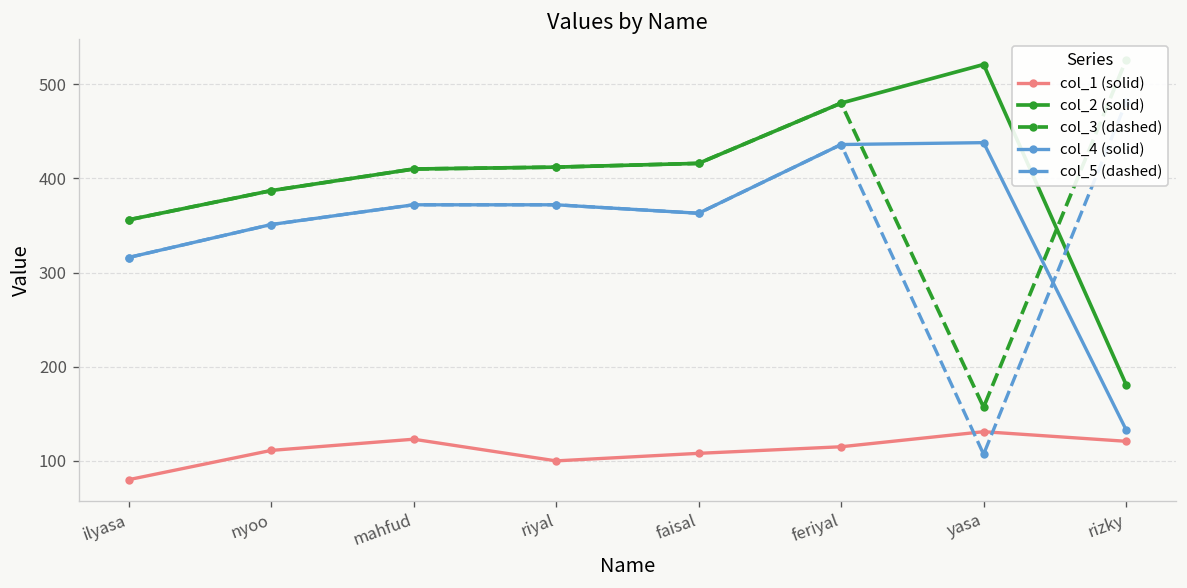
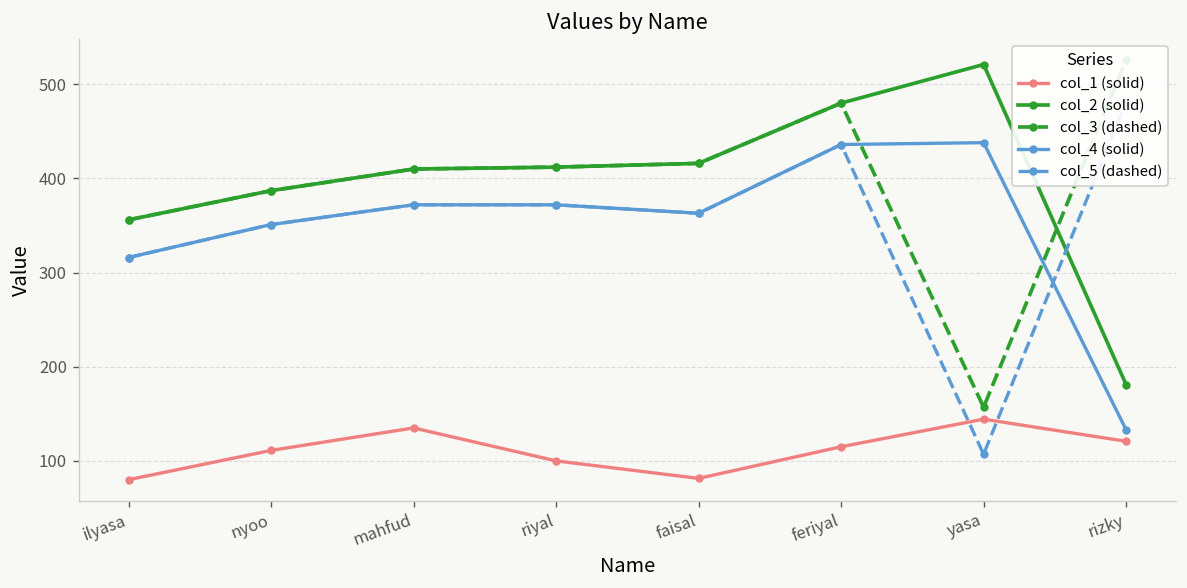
  {
    "col_1 (solid)": {
      "ilyasa": 80,
      "nyoo": 110,
-     "mahfud": 120,
+     "mahfud": 140,
      "riyal": 100,
-     "faisal": 110,
+     "faisal": 80,
      "feriyal": 120,
-     "yasa": 130,
+     "yasa": 140,
      "rizky": 120
    }
  }
